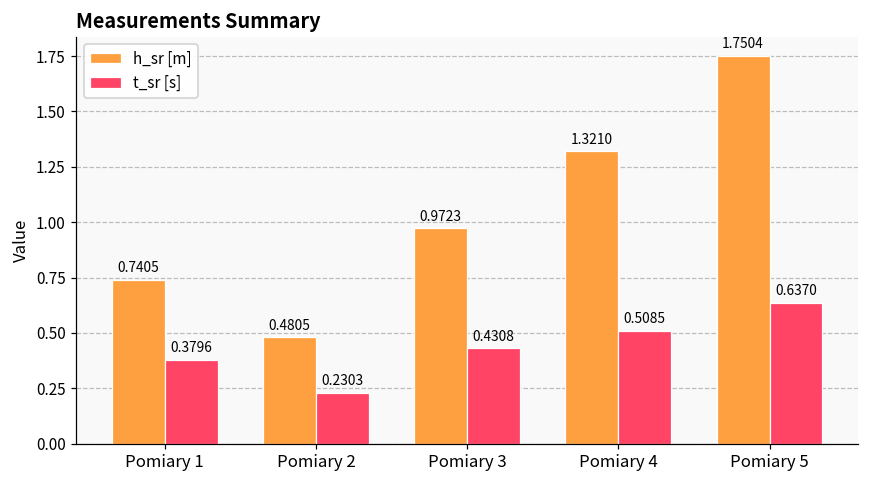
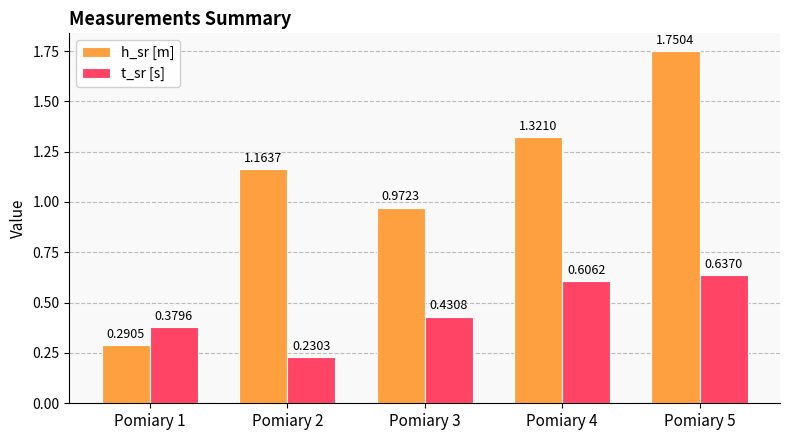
  {
    "h_sr [m]": {
-     "Pomiary 1": 0.7405,
-     "Pomiary 2": 0.4805,
+     "Pomiary 1": 0.2905,
+     "Pomiary 2": 1.1637,
      "Pomiary 3": 0.9723,
      "Pomiary 4": 1.3210,
      "Pomiary 5": 1.7504
    },
    "t_sr [s]": {
      "Pomiary 1": 0.3796,
      "Pomiary 2": 0.2303,
      "Pomiary 3": 0.4308,
-     "Pomiary 4": 0.5085,
+     "Pomiary 4": 0.6062,
      "Pomiary 5": 0.6370
    }
  }
